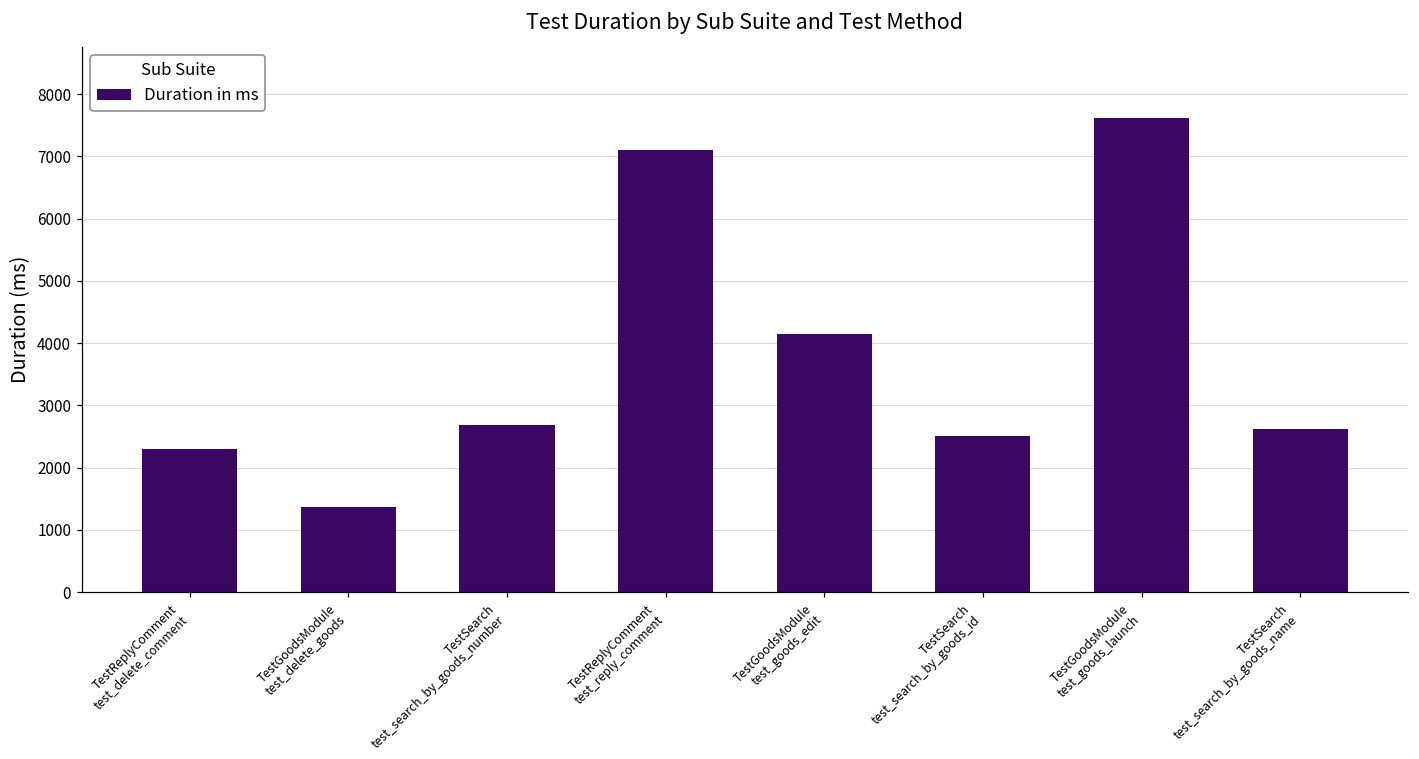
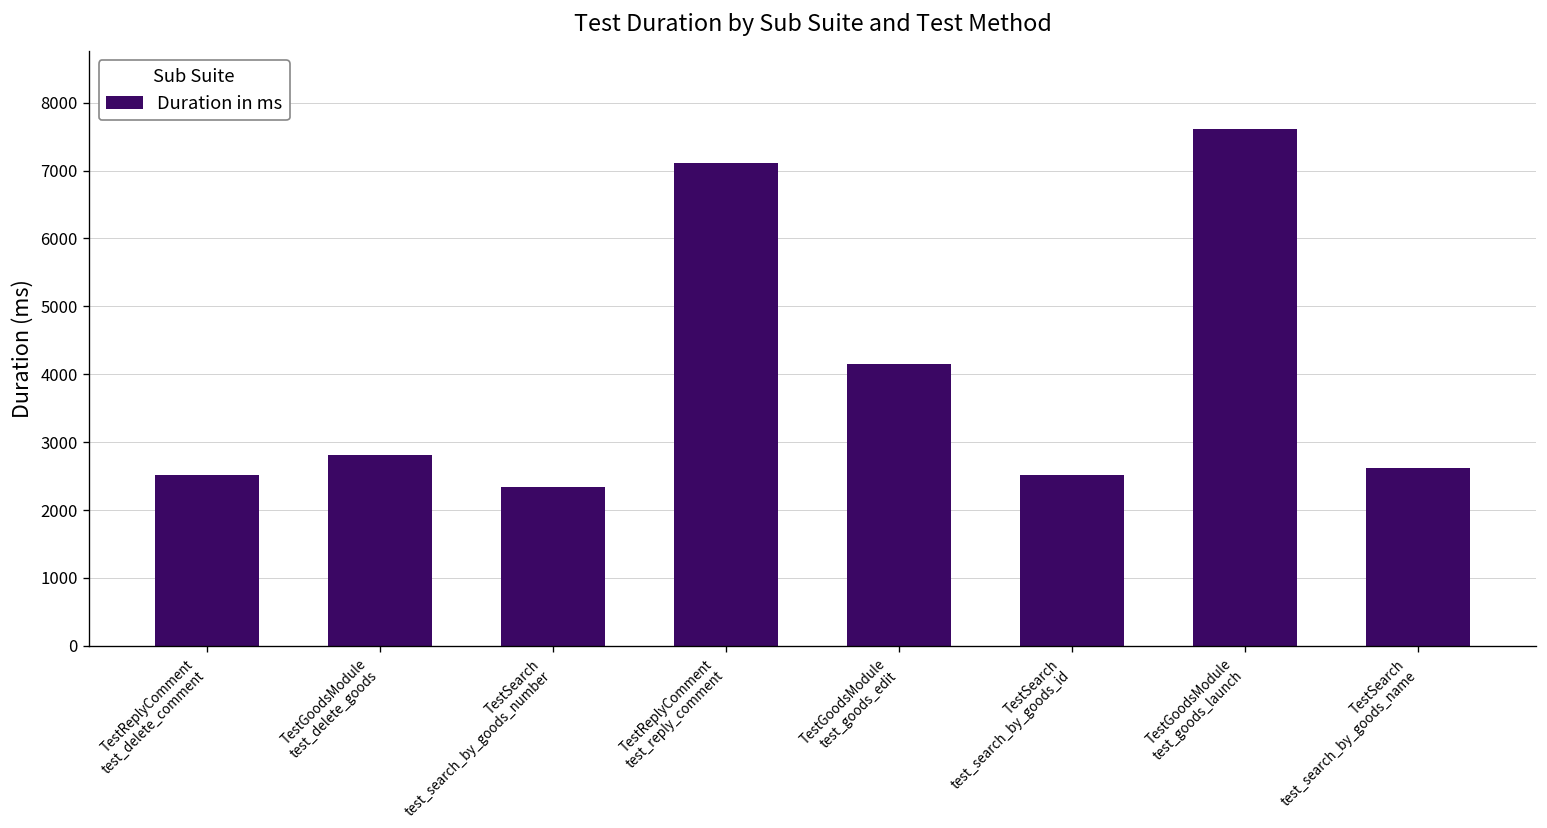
  {
-   "TestReplyComment test_delete_comment": 2300,
-   "TestGoodsModule test_delete_goods": 1400,
-   "TestSearch test_search_by_goods_number": 2700,
+   "TestReplyComment test_delete_comment": 2500,
+   "TestGoodsModule test_delete_goods": 2800,
+   "TestSearch test_search_by_goods_number": 2300,
    "TestReplyComment test_reply_comment": 7100,
    "TestGoodsModule test_goods_edit": 4100,
    "TestSearch test_search_by_goods_id": 2500,
    "TestGoodsModule test_goods_launch": 7600,
    "TestSearch test_search_by_goods_name": 2600
  }
